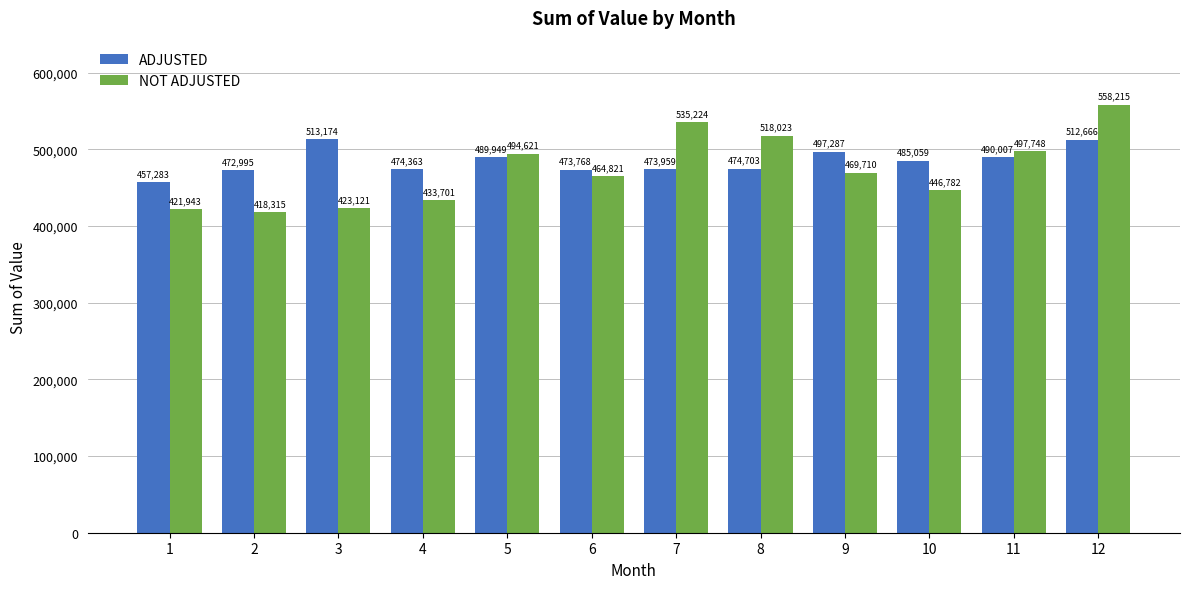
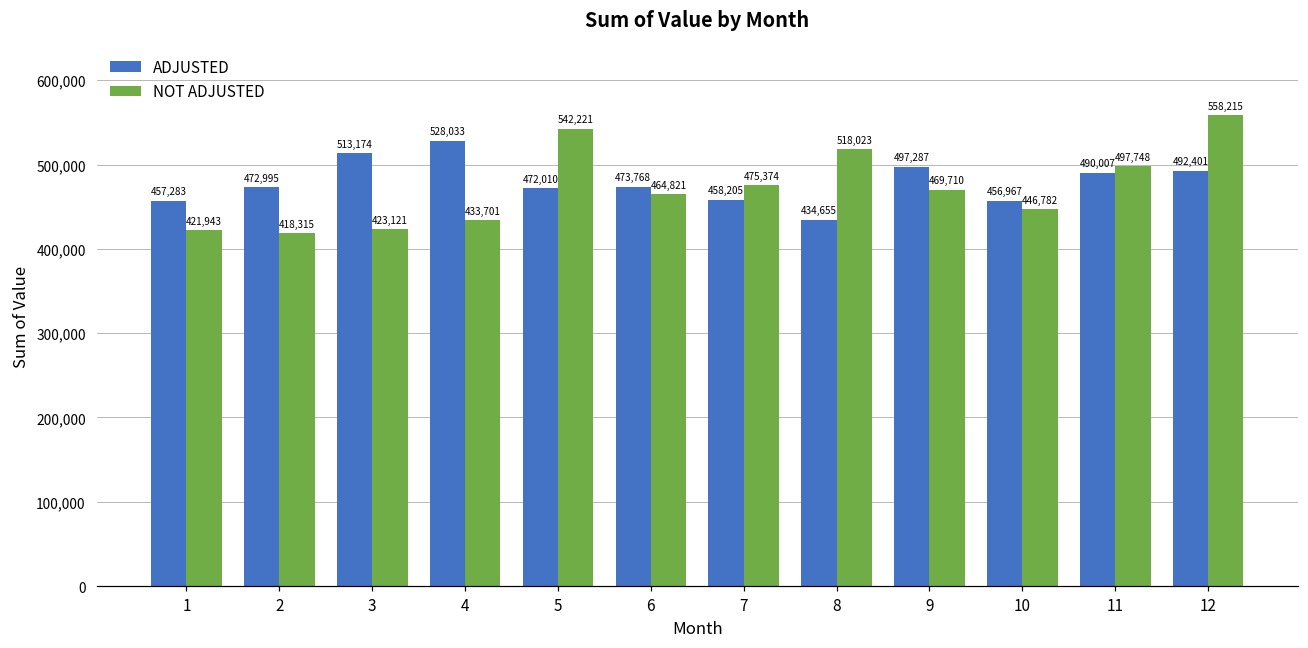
  {
    "ADJUSTED": {
      "1": "457,283",
      "2": "472,995",
      "3": "513,174",
-     "4": "474,363",
-     "5": "489,949",
+     "4": "528,033",
+     "5": "472,010",
      "6": "473,768",
-     "7": "473,959",
-     "8": "474,703",
+     "7": "458,205",
+     "8": "434,655",
      "9": "497,287",
-     "10": "485,059",
+     "10": "456,967",
      "11": "490,007",
-     "12": "512,666"
+     "12": "492,401"
    },
    "NOT ADJUSTED": {
      "1": "421,943",
      "2": "418,315",
      "3": "423,121",
      "4": "433,701",
-     "5": "494,621",
+     "5": "542,221",
      "6": "464,821",
-     "7": "535,224",
+     "7": "475,374",
      "8": "518,023",
      "9": "469,710",
      "10": "446,782",
      "11": "497,748",
      "12": "558,215"
    }
  }
